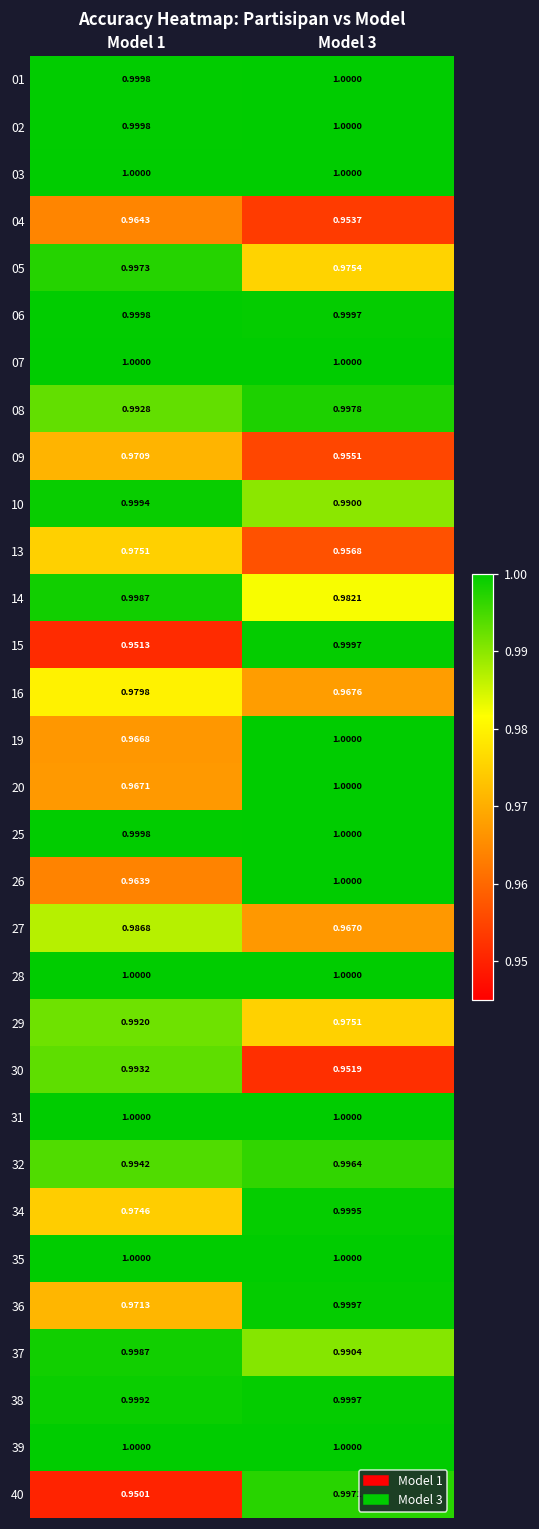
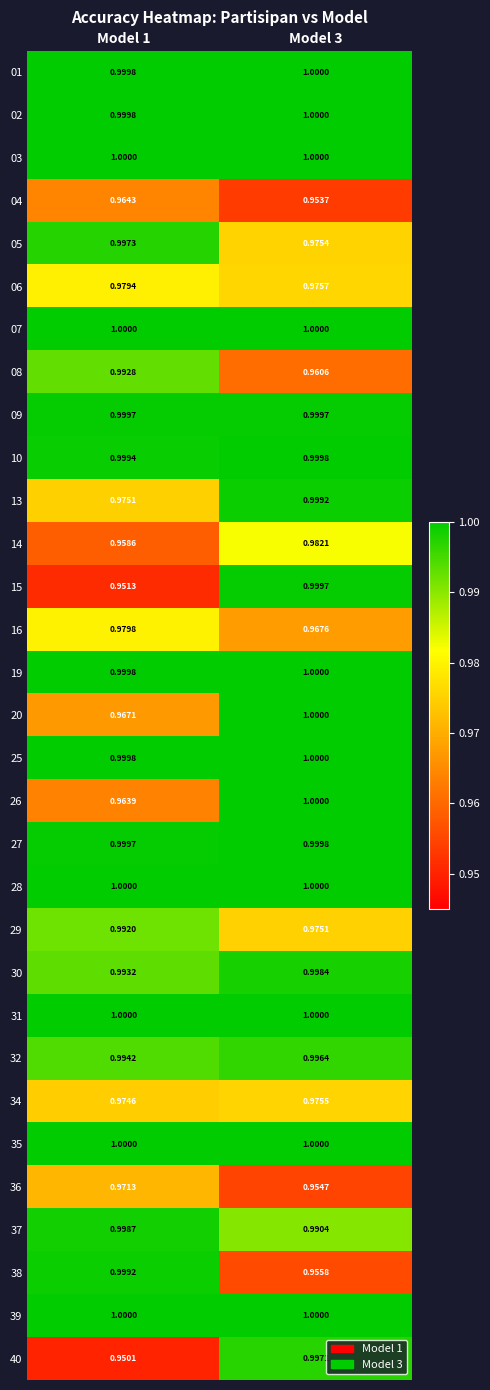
  {
    "01": {
      "Model 1": 0.9998,
      "Model 3": 1.0000
    },
    "02": {
      "Model 1": 0.9998,
      "Model 3": 1.0000
    },
    "03": {
      "Model 1": 1.0000,
      "Model 3": 1.0000
    },
    "04": {
      "Model 1": 0.9643,
      "Model 3": 0.9537
    },
    "05": {
      "Model 1": 0.9973,
      "Model 3": 0.9754
    },
    "06": {
-     "Model 1": 0.9998,
-     "Model 3": 0.9997
+     "Model 1": 0.9794,
+     "Model 3": 0.9757
    },
    "07": {
      "Model 1": 1.0000,
      "Model 3": 1.0000
    },
    "08": {
      "Model 1": 0.9928,
-     "Model 3": 0.9978
+     "Model 3": 0.9606
    },
    "09": {
-     "Model 1": 0.9709,
-     "Model 3": 0.9551
+     "Model 1": 0.9997,
+     "Model 3": 0.9997
    },
    "10": {
      "Model 1": 0.9994,
-     "Model 3": 0.9900
+     "Model 3": 0.9998
    },
    "13": {
      "Model 1": 0.9751,
-     "Model 3": 0.9568
+     "Model 3": 0.9992
    },
    "14": {
-     "Model 1": 0.9987,
+     "Model 1": 0.9586,
      "Model 3": 0.9821
    },
    "15": {
      "Model 1": 0.9513,
      "Model 3": 0.9997
    },
    "16": {
      "Model 1": 0.9798,
      "Model 3": 0.9676
    },
    "19": {
-     "Model 1": 0.9668,
+     "Model 1": 0.9998,
      "Model 3": 1.0000
    },
    "20": {
      "Model 1": 0.9671,
      "Model 3": 1.0000
    },
    "25": {
      "Model 1": 0.9998,
      "Model 3": 1.0000
    },
    "26": {
      "Model 1": 0.9639,
      "Model 3": 1.0000
    },
    "27": {
-     "Model 1": 0.9868,
-     "Model 3": 0.9670
+     "Model 1": 0.9997,
+     "Model 3": 0.9998
    },
    "28": {
      "Model 1": 1.0000,
      "Model 3": 1.0000
    },
    "29": {
      "Model 1": 0.9920,
      "Model 3": 0.9751
    },
    "30": {
      "Model 1": 0.9932,
-     "Model 3": 0.9519
+     "Model 3": 0.9984
    },
    "31": {
      "Model 1": 1.0000,
      "Model 3": 1.0000
    },
    "32": {
      "Model 1": 0.9942,
      "Model 3": 0.9964
    },
    "34": {
      "Model 1": 0.9746,
-     "Model 3": 0.9995
+     "Model 3": 0.9755
    },
    "35": {
      "Model 1": 1.0000,
      "Model 3": 1.0000
    },
    "36": {
      "Model 1": 0.9713,
-     "Model 3": 0.9997
+     "Model 3": 0.9547
    },
    "37": {
      "Model 1": 0.9987,
      "Model 3": 0.9904
    },
    "38": {
      "Model 1": 0.9992,
-     "Model 3": 0.9997
+     "Model 3": 0.9558
    },
    "39": {
      "Model 1": 1.0000,
      "Model 3": 1.0000
    },
    "40": {
      "Model 1": 0.9501
    }
  }
